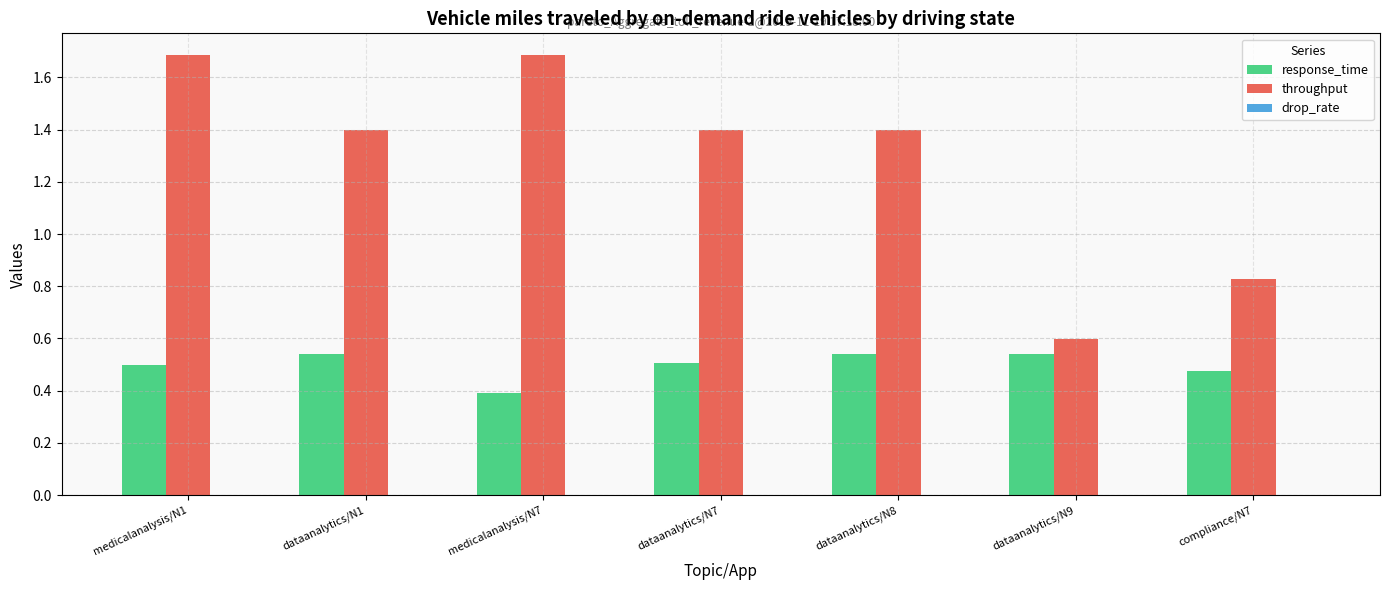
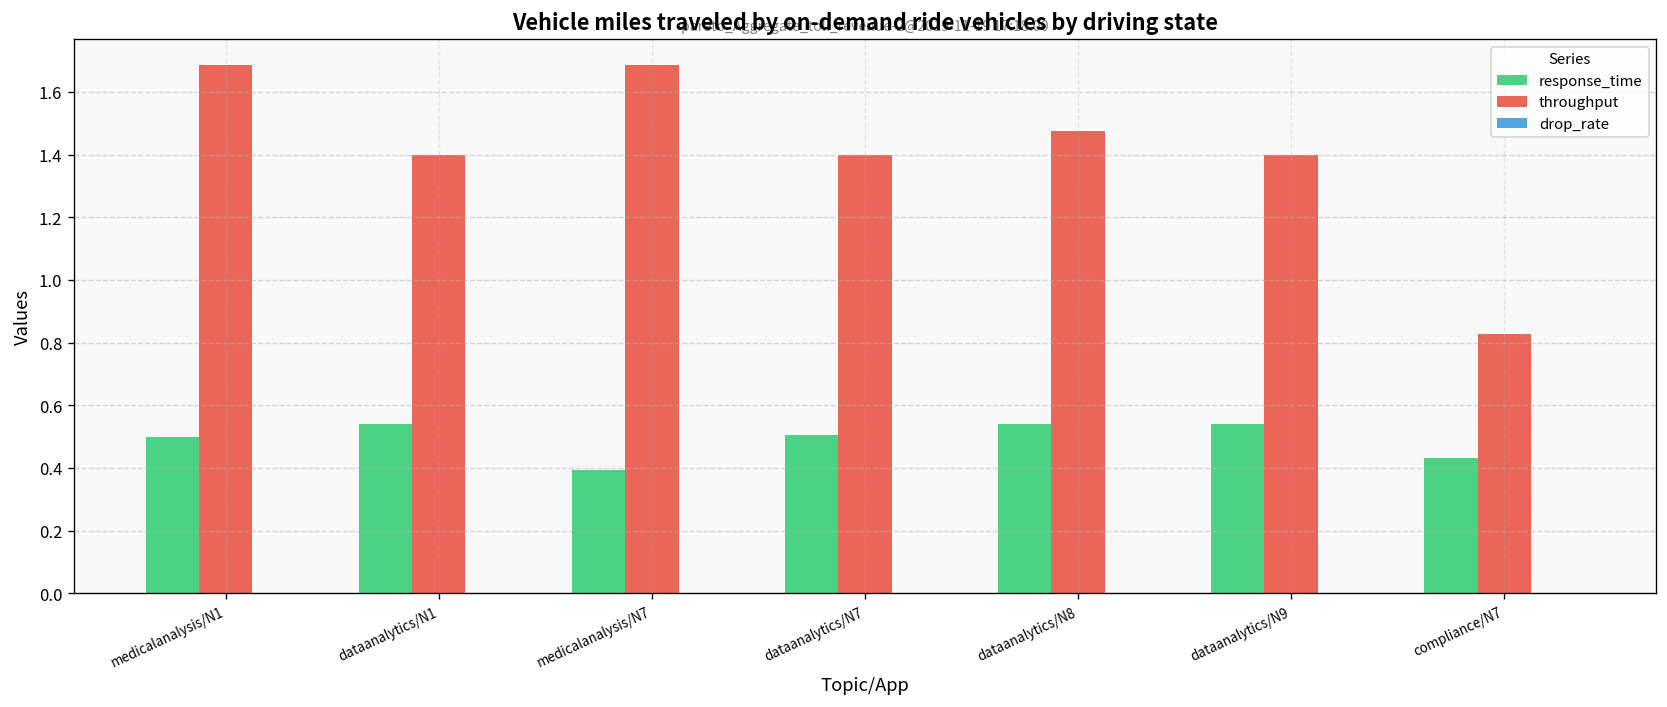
  {
    "response_time": {
      "medicalanalysis/N1": 0.50,
      "dataanalytics/N1": 0.54,
      "medicalanalysis/N7": 0.39,
      "dataanalytics/N7": 0.51,
      "dataanalytics/N8": 0.54,
      "dataanalytics/N9": 0.54,
-     "compliance/N7": 0.47
+     "compliance/N7": 0.43
    },
    "throughput": {
      "medicalanalysis/N1": 1.68,
      "dataanalytics/N1": 1.40,
      "medicalanalysis/N7": 1.68,
      "dataanalytics/N7": 1.40,
-     "dataanalytics/N8": 1.40,
-     "dataanalytics/N9": 0.60,
+     "dataanalytics/N8": 1.48,
+     "dataanalytics/N9": 1.40,
      "compliance/N7": 0.83
    },
    "drop_rate": {
      "medicalanalysis/N1": 0.00,
      "dataanalytics/N1": 0.00,
      "medicalanalysis/N7": 0.00,
      "dataanalytics/N7": 0.00,
      "dataanalytics/N8": 0.00,
      "dataanalytics/N9": 0.00,
      "compliance/N7": 0.00
    }
  }
